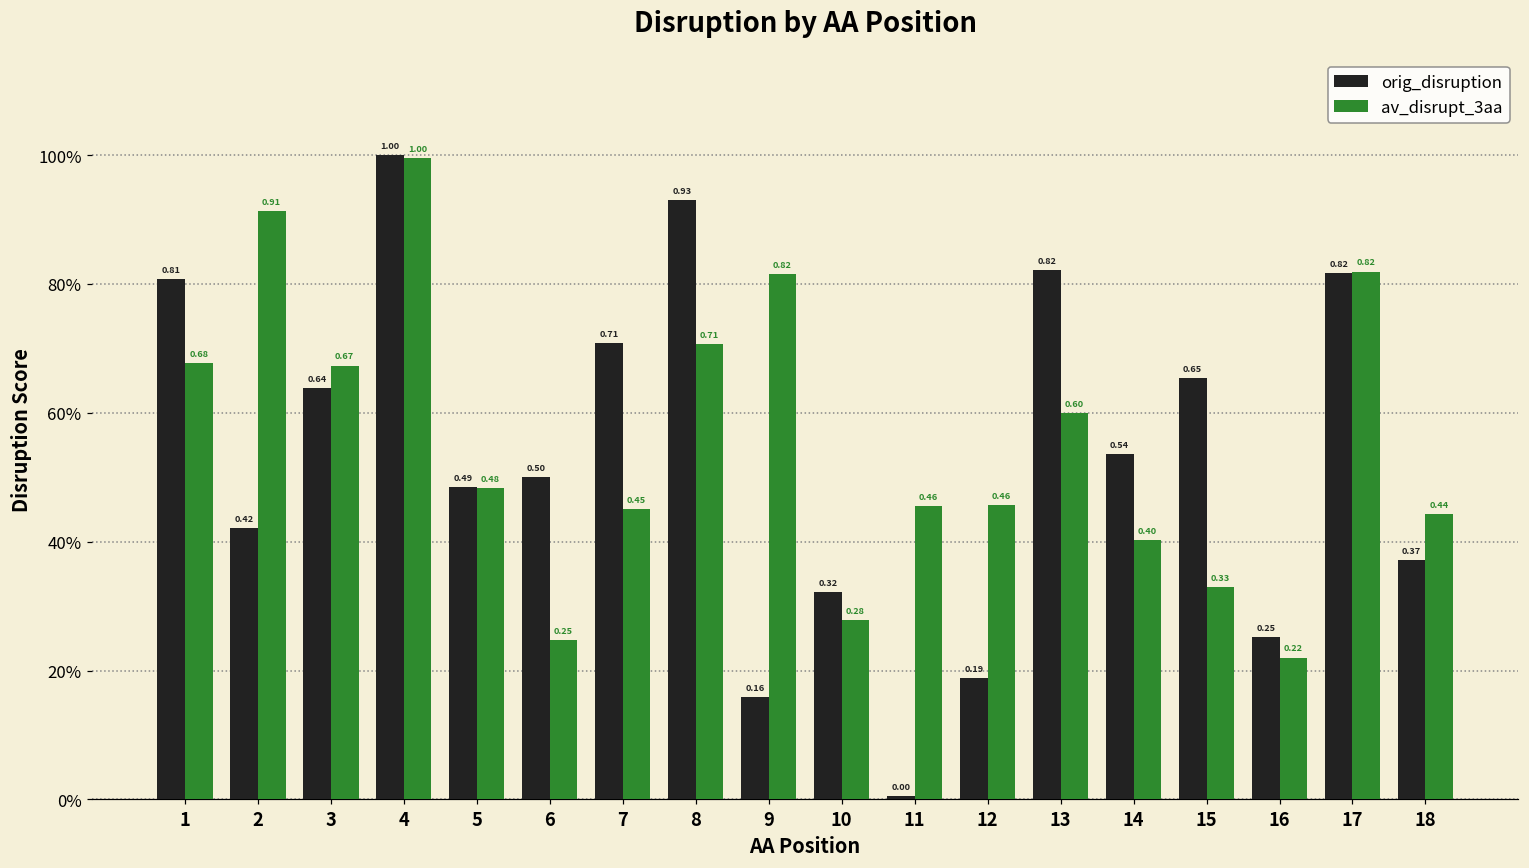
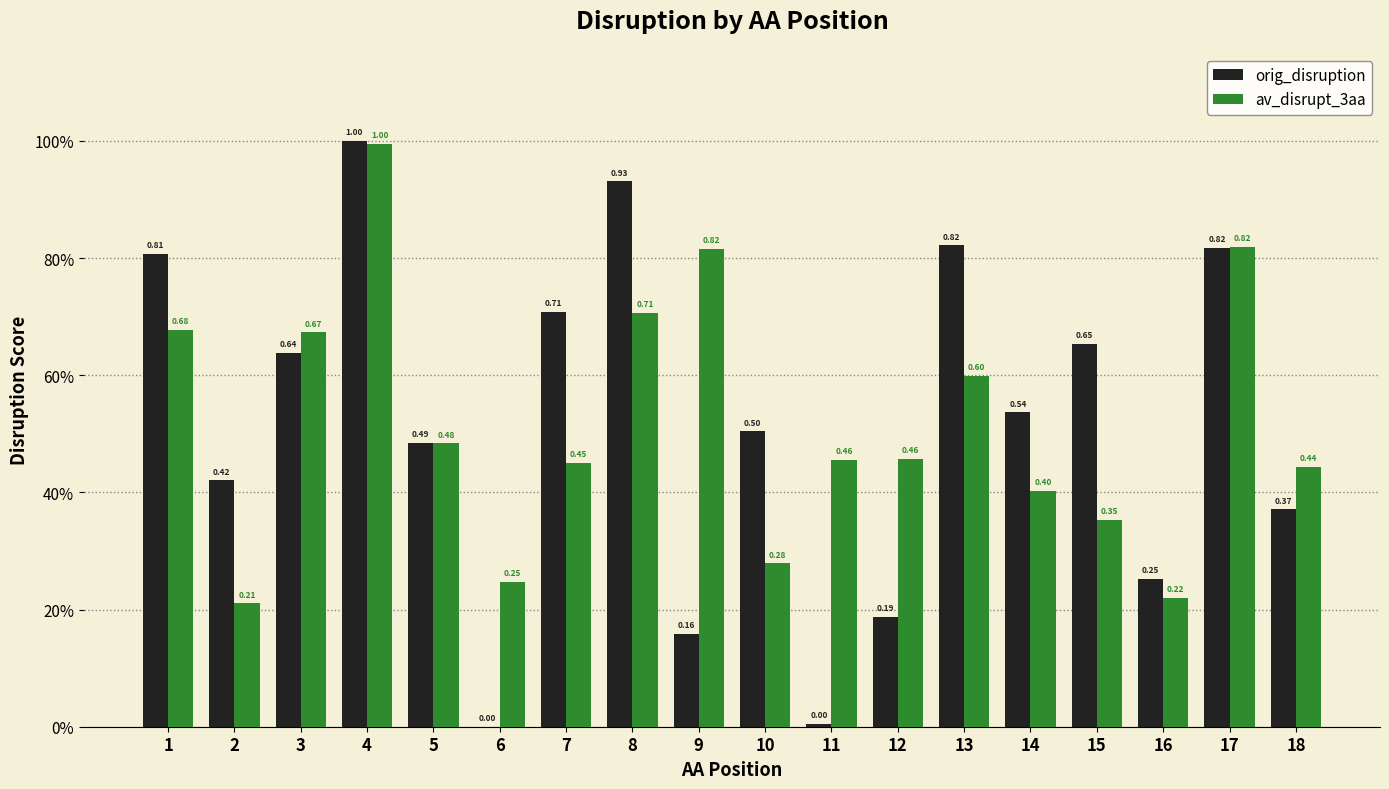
  {
    "orig_disruption": {
      "1": 0.81,
      "2": 0.42,
      "3": 0.64,
      "4": 1.00,
      "5": 0.49,
-     "6": 0.50,
+     "6": 0.00,
      "7": 0.71,
      "8": 0.93,
      "9": 0.16,
-     "10": 0.32,
+     "10": 0.50,
      "11": 0.00,
      "12": 0.19,
      "13": 0.82,
      "14": 0.54,
      "15": 0.65,
      "16": 0.25,
      "17": 0.82,
      "18": 0.37
    },
    "av_disrupt_3aa": {
      "1": 0.68,
-     "2": 0.91,
+     "2": 0.21,
      "3": 0.67,
      "4": 1.00,
      "5": 0.48,
      "6": 0.25,
      "7": 0.45,
      "8": 0.71,
      "9": 0.82,
      "10": 0.28,
      "11": 0.46,
      "12": 0.46,
      "13": 0.60,
      "14": 0.40,
-     "15": 0.33,
+     "15": 0.35,
      "16": 0.22,
      "17": 0.82,
      "18": 0.44
    }
  }
